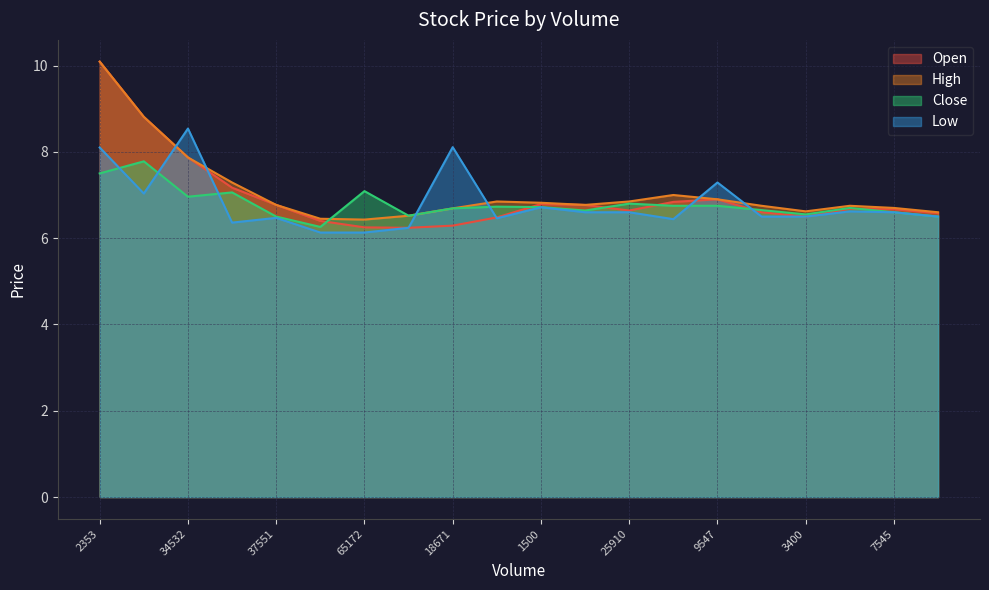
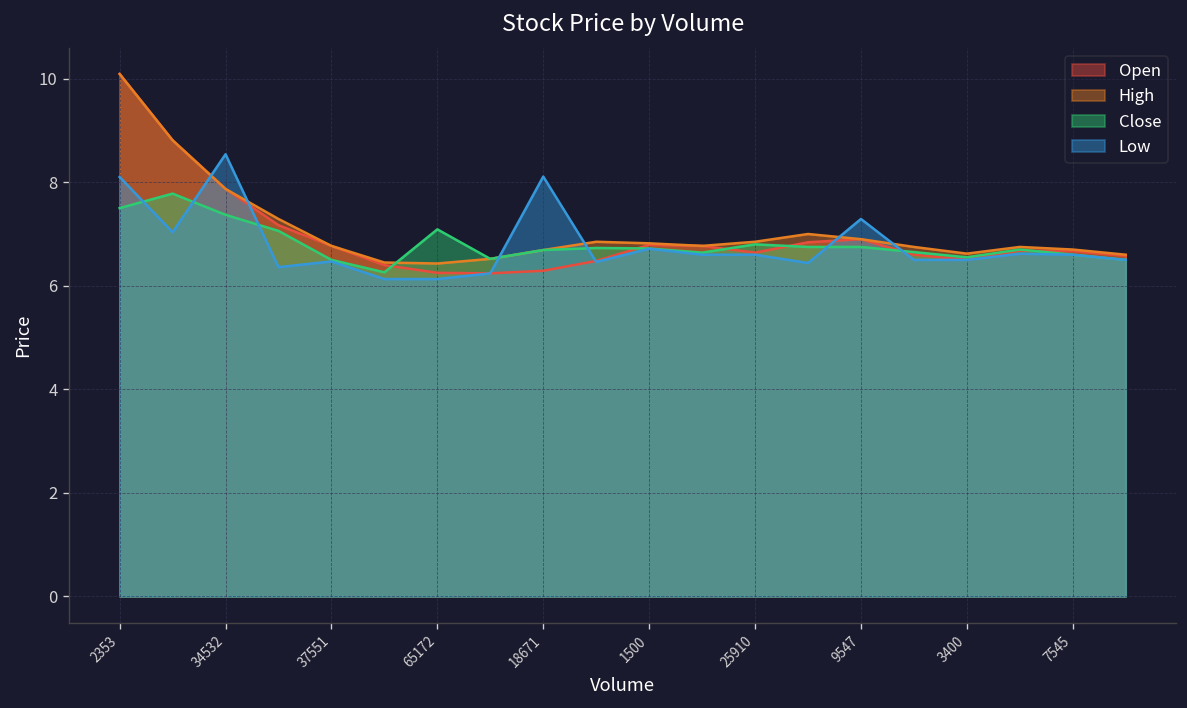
  {
    "Close": {
      "2353": 7.5,
-     "34532": 7.0,
+     "34532": 7.4,
      "65172": 7.1,
      "9547": 6.8
    },
    "Low": {
      "2353": 8.1,
      "34532": 8.5,
      "65172": 6.1,
      "18671": 8.1,
      "9547": 7.3
    }
  }
